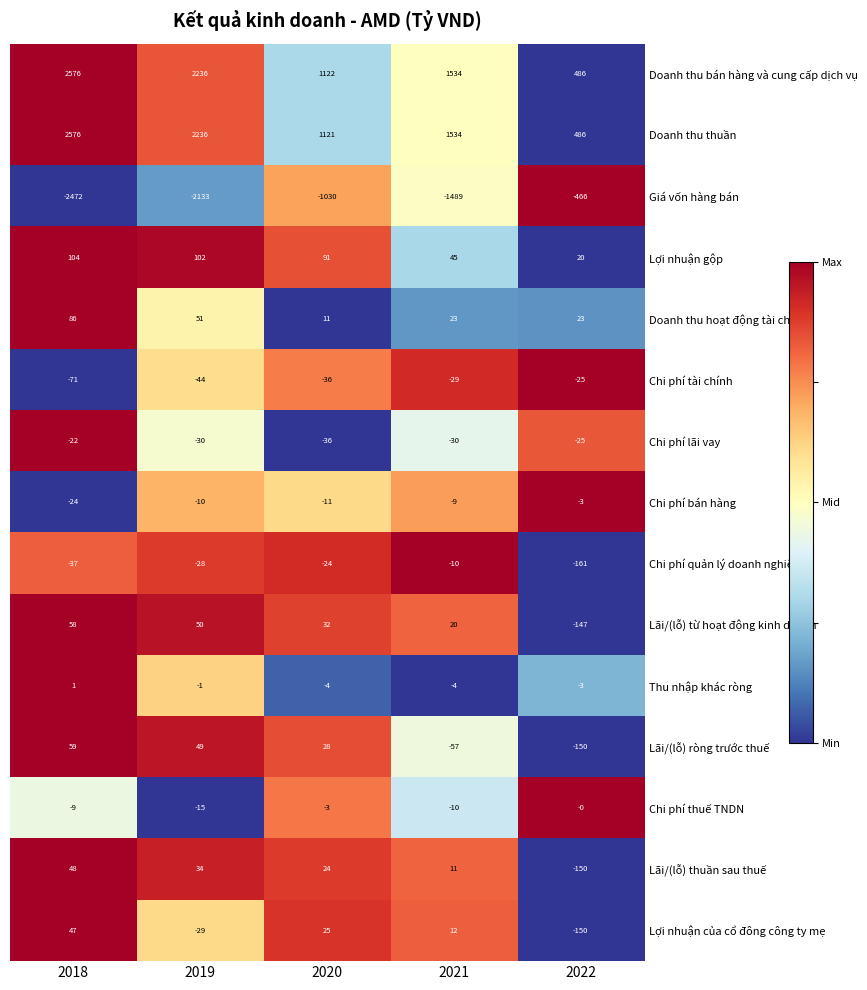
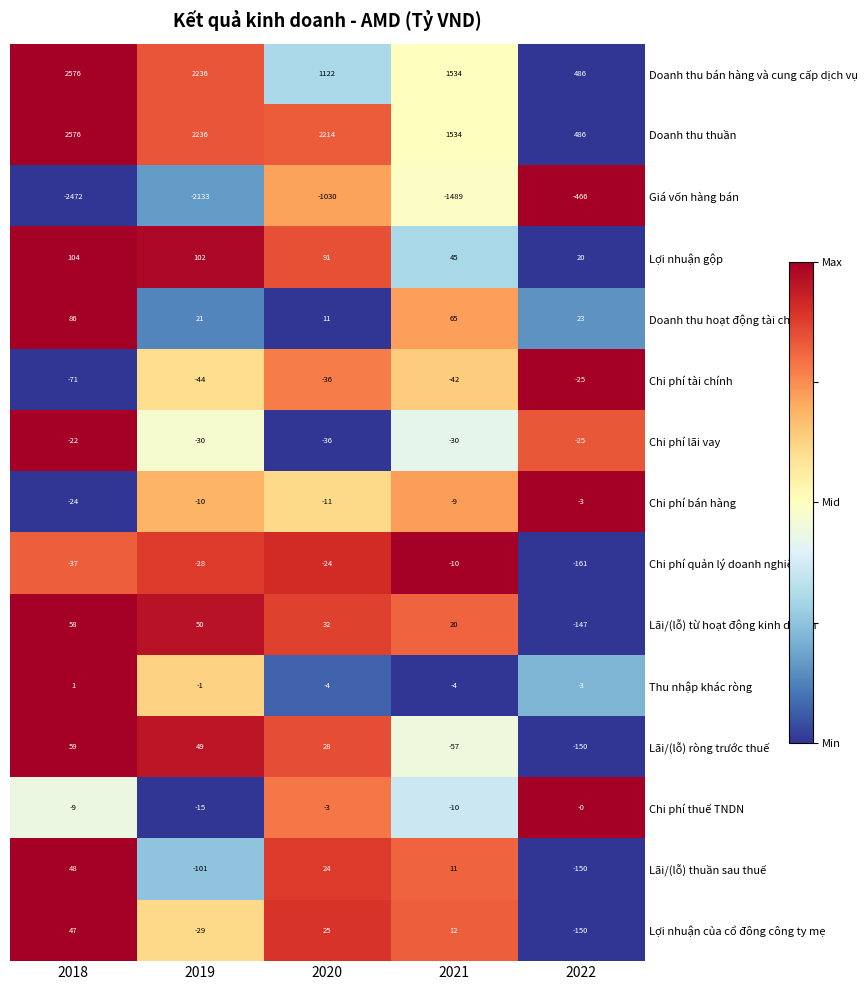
  {
    "Doanh thu bán hàng và cung cấp dịch vụ": {
      "2018": 2576,
      "2019": 2236,
      "2020": 1122,
      "2021": 1534,
      "2022": 486
    },
    "Doanh thu thuần": {
      "2018": 2576,
      "2019": 2236,
-     "2020": 1121,
+     "2020": 2214,
      "2021": 1534,
      "2022": 486
    },
    "Giá vốn hàng bán": {
      "2018": -2472,
      "2019": -2133,
      "2020": -1030,
      "2021": -1489,
      "2022": -466
    },
    "Lợi nhuận gộp": {
      "2018": 104,
      "2019": 102,
      "2020": 91,
      "2021": 45,
      "2022": 20
    },
    "Doanh thu hoạt động tài chính": {
      "2018": 86,
-     "2019": 51,
+     "2019": 21,
      "2020": 11,
-     "2021": 23,
+     "2021": 65,
      "2022": 23
    },
    "Chi phí tài chính": {
      "2018": -71,
      "2019": -44,
      "2020": -36,
-     "2021": -29,
+     "2021": -42,
      "2022": -25
    },
    "Chi phí lãi vay": {
      "2018": -22,
      "2019": -30,
      "2020": -36,
      "2021": -30,
      "2022": -25
    },
    "Chi phí bán hàng": {
      "2018": -24,
      "2019": -10,
      "2020": -11,
      "2021": -9,
      "2022": -3
    },
    "Chi phí quản lý doanh nghiệp": {
      "2018": -37,
      "2019": -28,
      "2020": -24,
      "2021": -10,
      "2022": -161
    },
    "Lãi/(lỗ) từ hoạt động kinh doanh": {
      "2018": 58,
      "2019": 50,
      "2020": 32,
      "2021": 20,
      "2022": -147
    },
    "Thu nhập khác ròng": {
      "2018": 1,
      "2019": -1,
      "2020": -4,
      "2021": -4,
      "2022": -3
    },
    "Lãi/(lỗ) ròng trước thuế": {
      "2018": 59,
      "2019": 49,
      "2020": 28,
      "2021": -57,
      "2022": -150
    },
    "Chi phí thuế TNDN": {
      "2018": -9,
      "2019": -15,
      "2020": -3,
      "2021": -10,
      "2022": -0
    },
    "Lãi/(lỗ) thuần sau thuế": {
      "2018": 48,
-     "2019": 34,
+     "2019": -101,
      "2020": 24,
      "2021": 11,
      "2022": -150
    },
    "Lợi nhuận của cổ đông công ty mẹ": {
      "2018": 47,
      "2019": -29,
      "2020": 25,
      "2021": 12,
      "2022": -150
    }
  }
